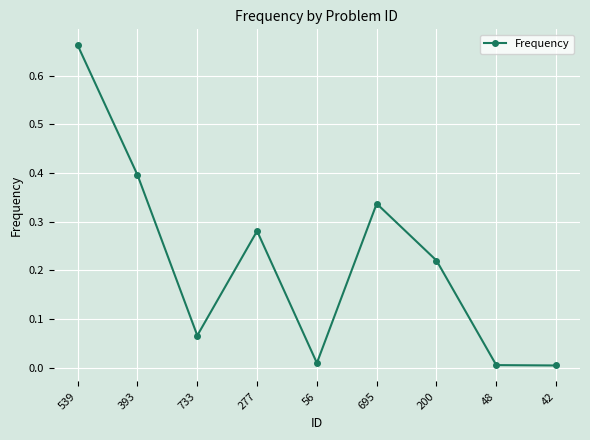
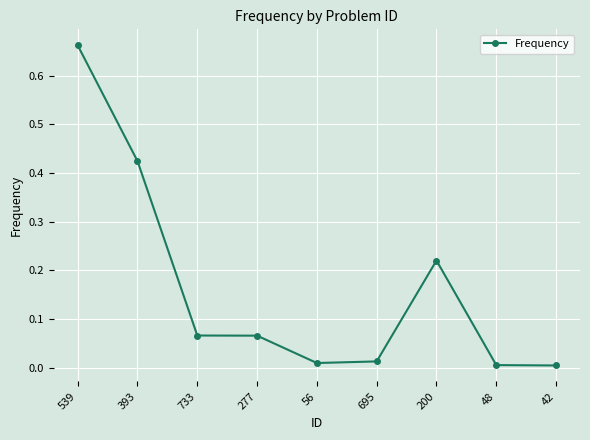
  {
    "539": 0.66,
-   "393": 0.40,
+   "393": 0.42,
    "733": 0.07,
-   "277": 0.28,
+   "277": 0.07,
    "56": 0.01,
-   "695": 0.34,
+   "695": 0.01,
    "200": 0.22,
    "48": 0.01,
    "42": 0.00
  }
